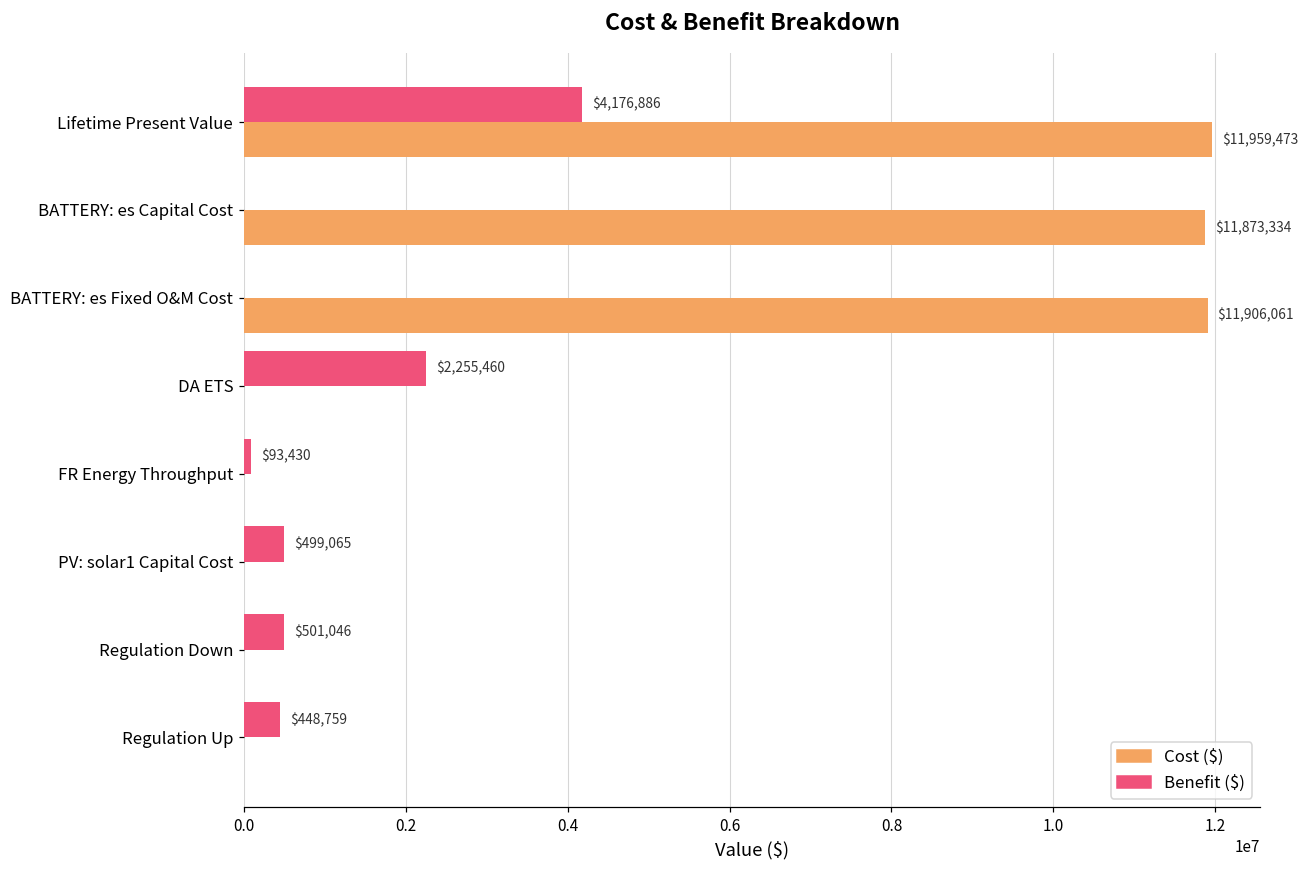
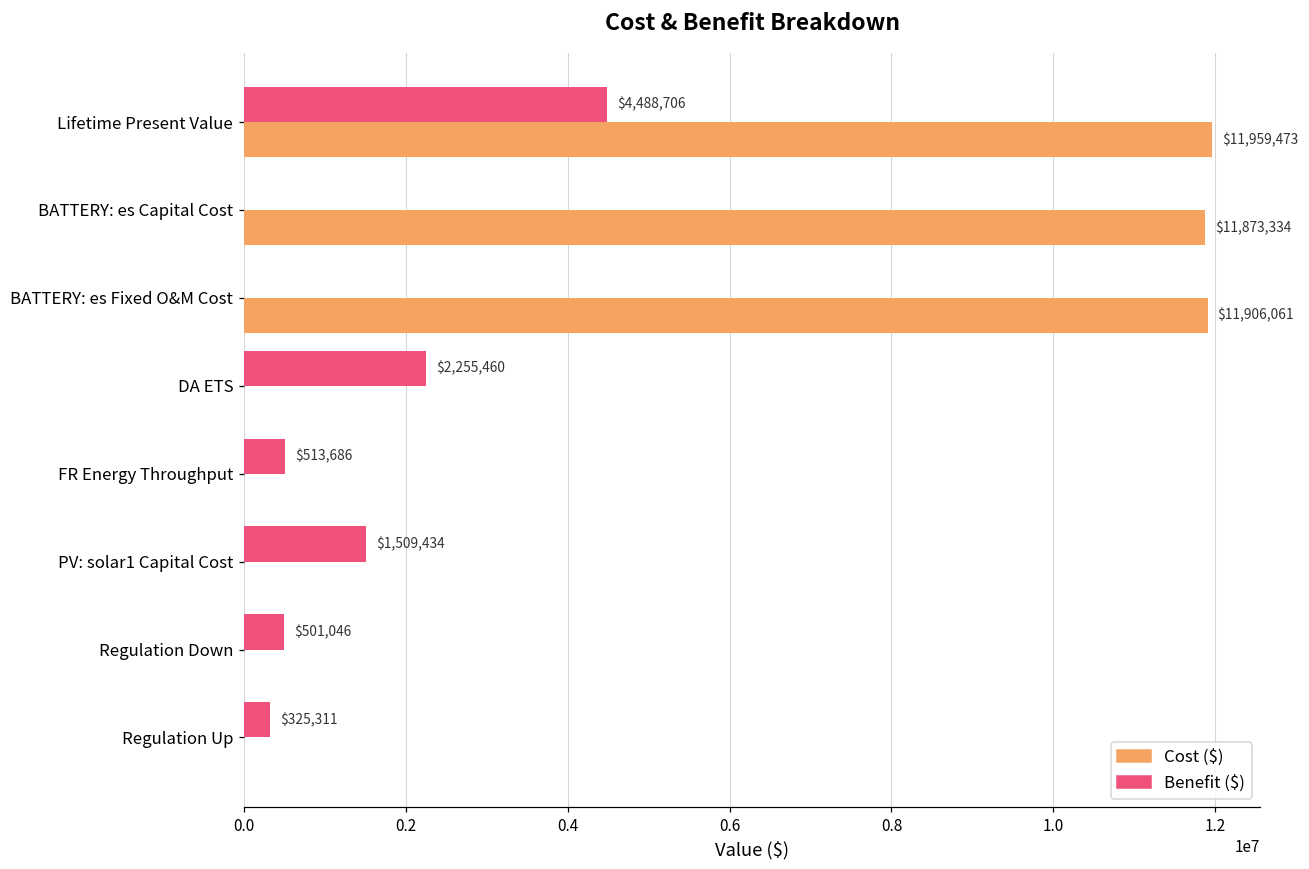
  {
    "Cost ($)": {
      "Lifetime Present Value": "$11,959,473",
      "BATTERY: es Capital Cost": "$11,873,334",
      "BATTERY: es Fixed O&M Cost": "$11,906,061"
    },
    "Benefit ($)": {
-     "Lifetime Present Value": "$4,176,886",
+     "Lifetime Present Value": "$4,488,706",
      "DA ETS": "$2,255,460",
-     "FR Energy Throughput": "$93,430",
-     "PV: solar1 Capital Cost": "$499,065",
+     "FR Energy Throughput": "$513,686",
+     "PV: solar1 Capital Cost": "$1,509,434",
      "Regulation Down": "$501,046",
-     "Regulation Up": "$448,759"
+     "Regulation Up": "$325,311"
    }
  }
